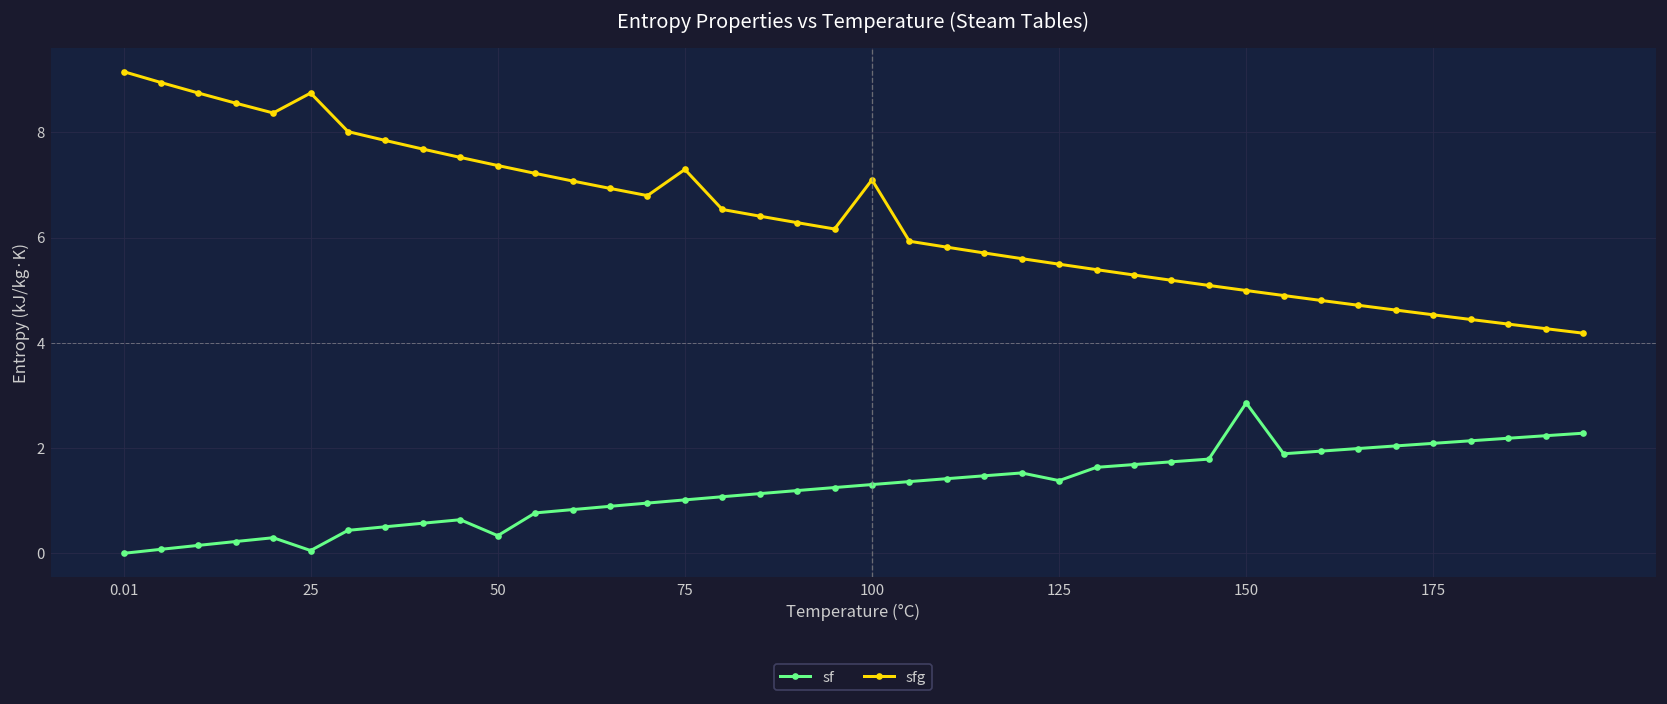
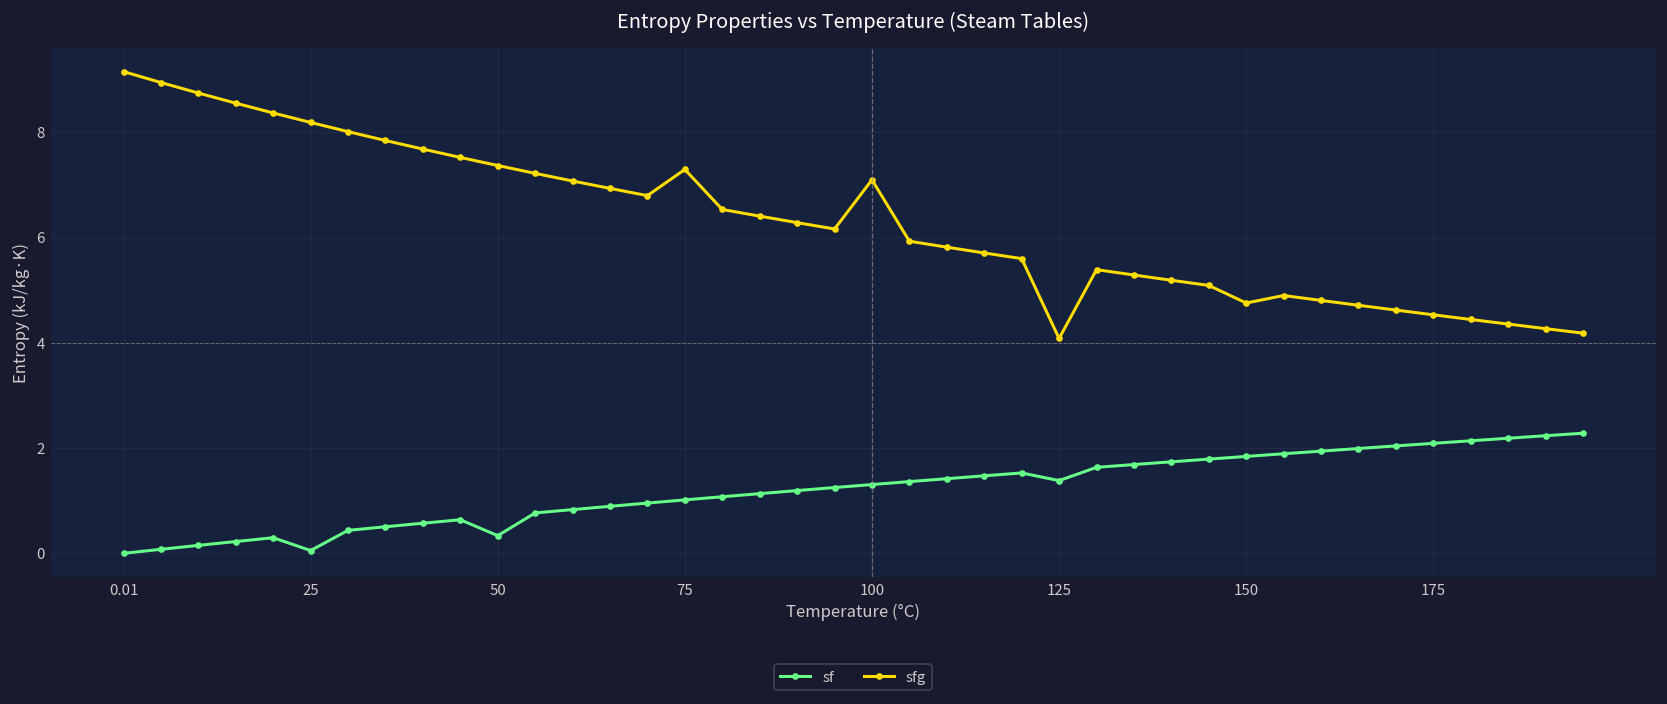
  {
    "sf": {
      "0.01": 0.0,
      "25": 0.1,
      "50": 0.3,
      "75": 1.0,
      "100": 1.3,
      "125": 1.4,
-     "150": 2.9,
+     "150": 1.8,
      "175": 2.1
    },
    "sfg": {
      "0.01": 9.2,
-     "25": 8.7,
+     "25": 8.2,
      "50": 7.4,
      "75": 7.3,
      "100": 7.1,
-     "125": 5.5,
-     "150": 5.0,
+     "125": 4.1,
+     "150": 4.8,
      "175": 4.5
    }
  }
